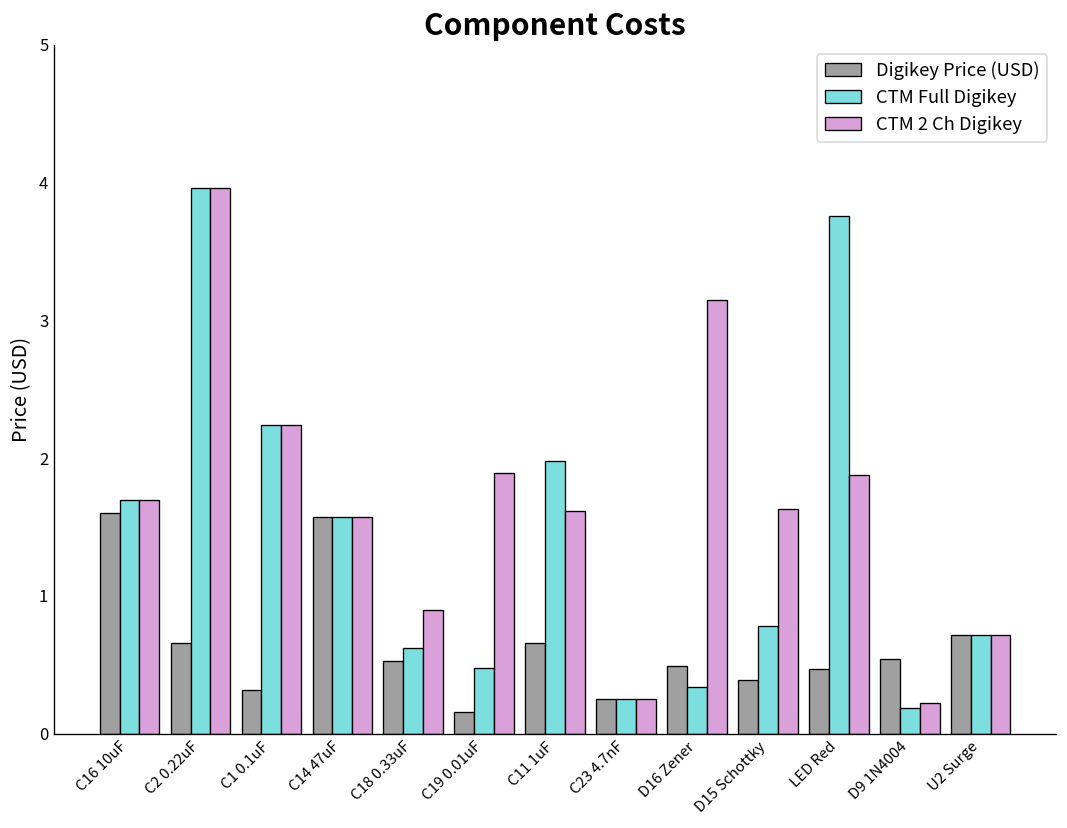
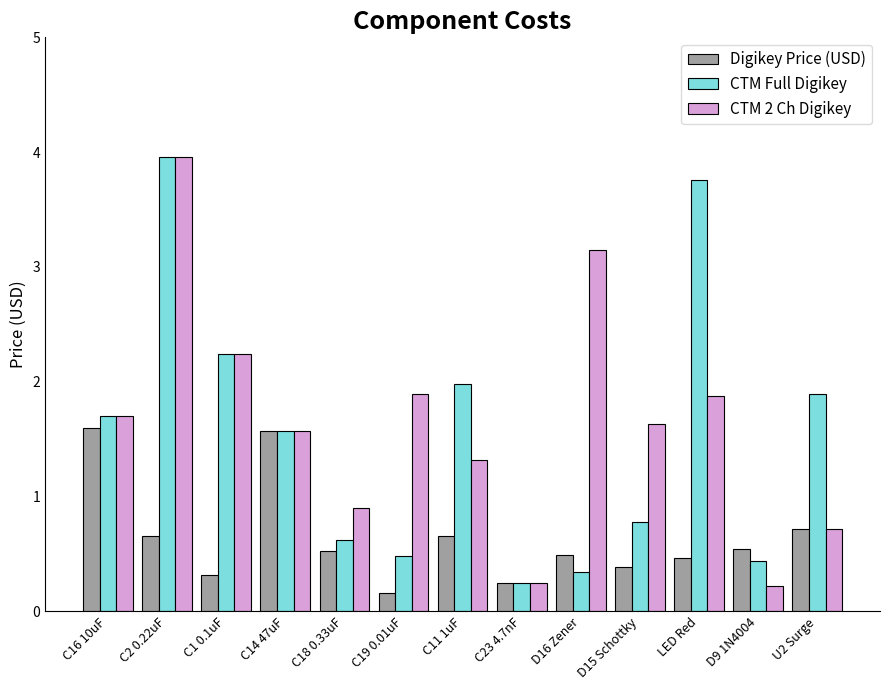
  {
    "Digikey Price (USD)": {
      "C16 10uF": 1.60,
      "C2 0.22uF": 0.66,
      "C1 0.1uF": 0.32,
      "C14 47uF": 1.57,
      "C18 0.33uF": 0.53,
      "C19 0.01uF": 0.16,
      "C11 1uF": 0.66,
      "C23 4.7nF": 0.25,
      "D16 Zener": 0.49,
      "D15 Schottky": 0.39,
      "LED Red": 0.47,
      "D9 1N4004": 0.54,
      "U2 Surge": 0.72
    },
    "CTM Full Digikey": {
      "C16 10uF": 1.70,
      "C2 0.22uF": 3.96,
      "C1 0.1uF": 2.24,
      "C14 47uF": 1.57,
      "C18 0.33uF": 0.62,
      "C19 0.01uF": 0.48,
      "C11 1uF": 1.98,
      "C23 4.7nF": 0.25,
      "D16 Zener": 0.34,
      "D15 Schottky": 0.78,
      "LED Red": 3.76,
-     "D9 1N4004": 0.19,
-     "U2 Surge": 0.72
+     "D9 1N4004": 0.44,
+     "U2 Surge": 1.89
    },
    "CTM 2 Ch Digikey": {
      "C16 10uF": 1.70,
      "C2 0.22uF": 3.96,
      "C1 0.1uF": 2.24,
      "C14 47uF": 1.57,
      "C18 0.33uF": 0.90,
      "C19 0.01uF": 1.89,
-     "C11 1uF": 1.62,
+     "C11 1uF": 1.32,
      "C23 4.7nF": 0.25,
      "D16 Zener": 3.15,
      "D15 Schottky": 1.63,
      "LED Red": 1.88,
      "D9 1N4004": 0.22,
      "U2 Surge": 0.72
    }
  }
